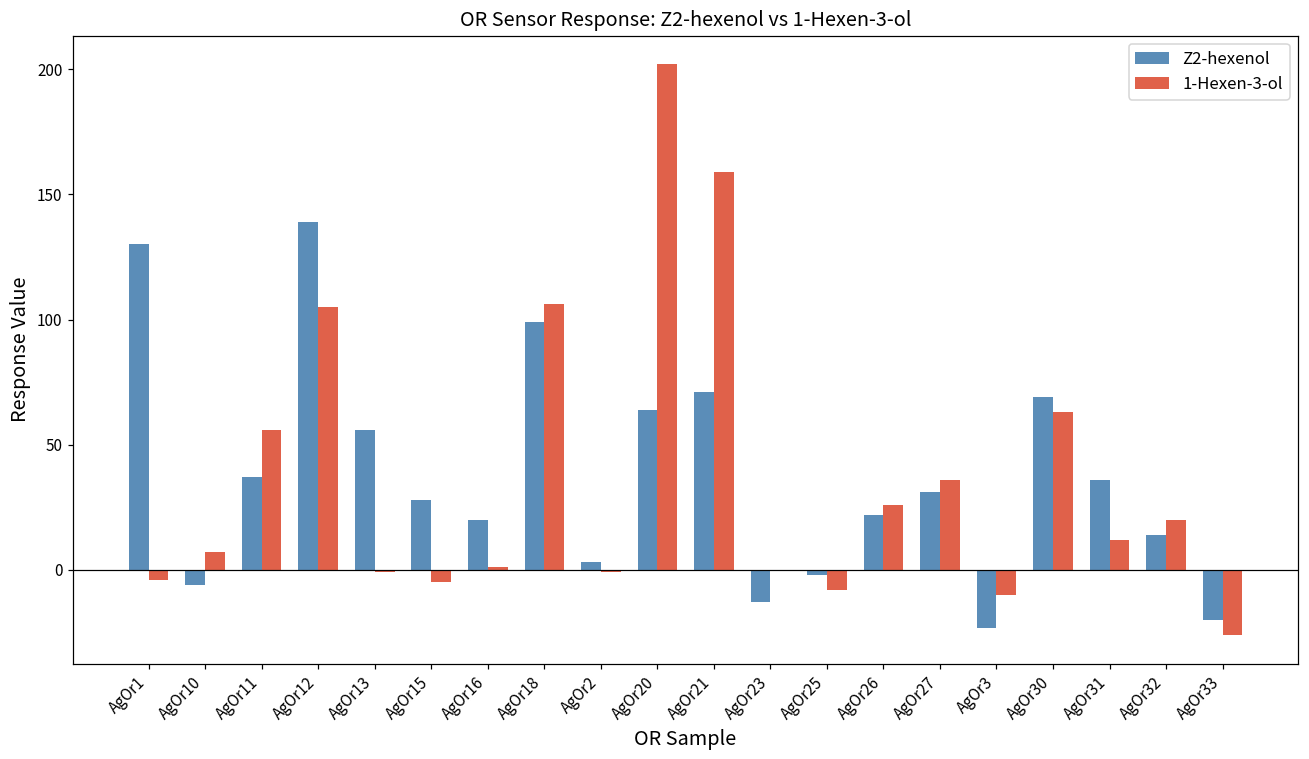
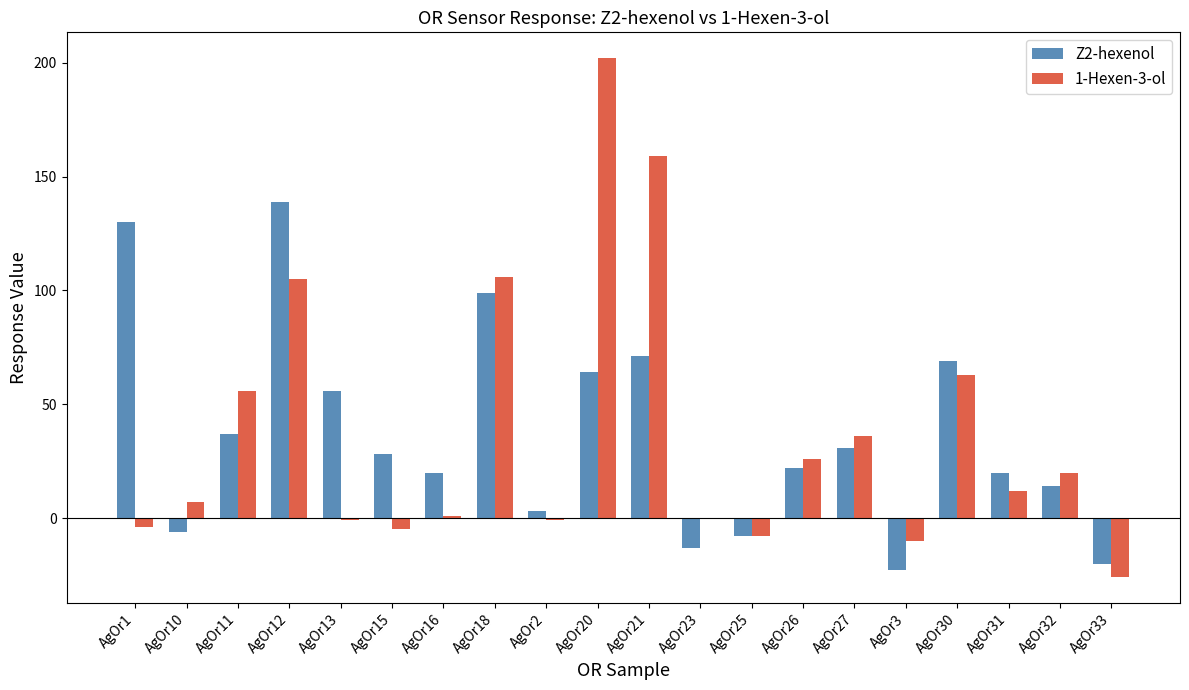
  {
    "Z2-hexenol": {
      "AgOr1": 130,
      "AgOr10": -6,
      "AgOr11": 37,
      "AgOr12": 139,
      "AgOr13": 56,
      "AgOr15": 28,
      "AgOr16": 20,
      "AgOr18": 99,
      "AgOr2": 3,
      "AgOr20": 64,
      "AgOr21": 71,
      "AgOr23": -13,
-     "AgOr25": -2,
+     "AgOr25": -8,
      "AgOr26": 22,
      "AgOr27": 31,
      "AgOr3": -23,
      "AgOr30": 69,
-     "AgOr31": 36,
+     "AgOr31": 20,
      "AgOr32": 14,
      "AgOr33": -20
    },
    "1-Hexen-3-ol": {
      "AgOr1": -4,
      "AgOr10": 7,
      "AgOr11": 56,
      "AgOr12": 105,
      "AgOr15": -5,
      "AgOr18": 106,
      "AgOr20": 202,
      "AgOr21": 159,
      "AgOr23": 0,
      "AgOr25": -8,
      "AgOr26": 26,
      "AgOr27": 36,
      "AgOr3": -10,
      "AgOr30": 63,
      "AgOr31": 12,
      "AgOr32": 20,
      "AgOr33": -26
    }
  }
